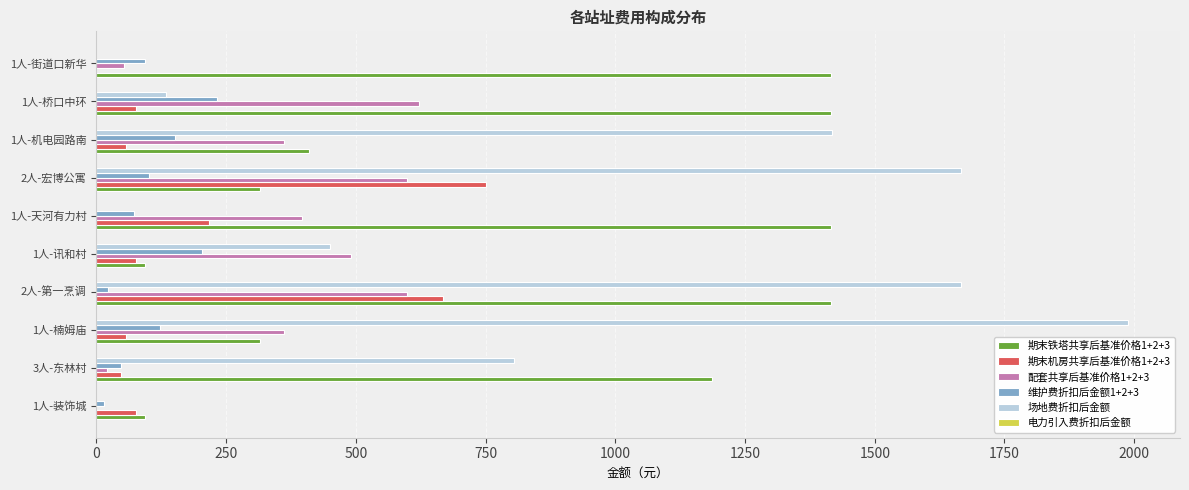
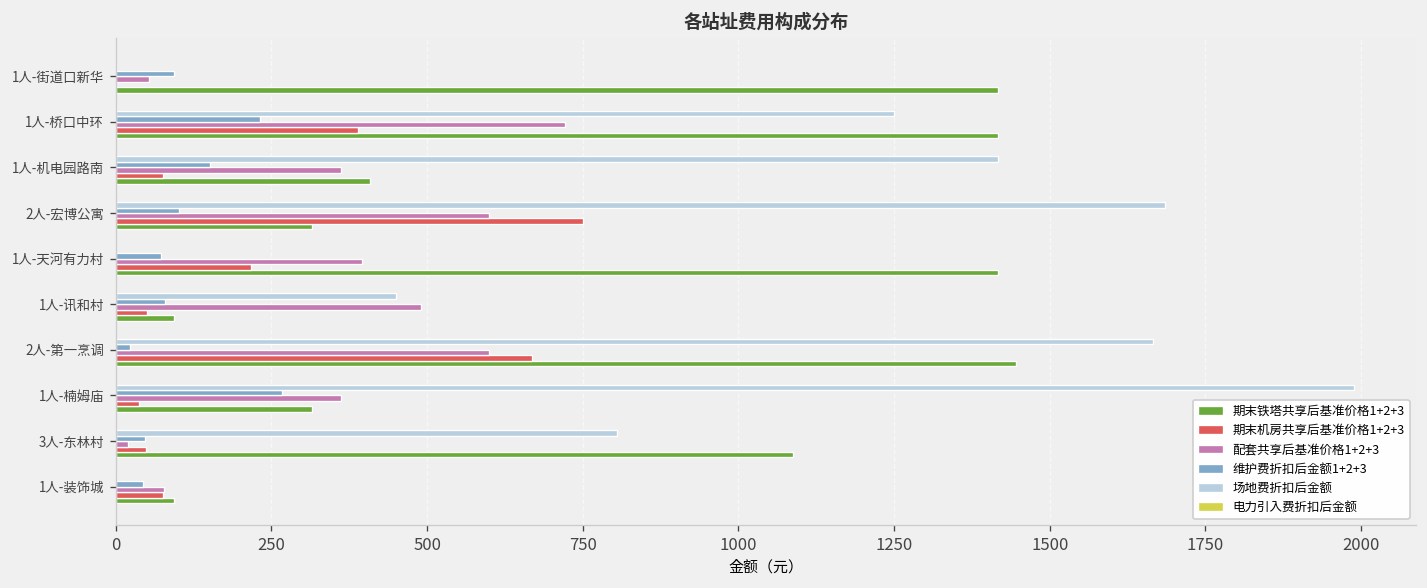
  {
    "期末铁塔共享后基准价格1+2+3": {
      "1人-街道口新华": 1420,
      "1人-桥口中环": 1420,
      "1人-机电园路南": 410,
      "2人-宏博公寓": 310,
      "1人-天河有力村": 1420,
      "1人-讯和村": 90,
-     "2人-第一烹调": 1420,
+     "2人-第一烹调": 1450,
      "1人-楠姆庙": 310,
-     "3人-东林村": 1190,
+     "3人-东林村": 1090,
      "1人-装饰城": 90
    },
    "期末机房共享后基准价格1+2+3": {
      "1人-街道口新华": 0,
-     "1人-桥口中环": 80,
-     "1人-机电园路南": 60,
+     "1人-桥口中环": 390,
+     "1人-机电园路南": 80,
      "2人-宏博公寓": 750,
      "1人-天河有力村": 220,
-     "1人-讯和村": 80,
+     "1人-讯和村": 50,
      "2人-第一烹调": 670,
-     "1人-楠姆庙": 60,
+     "1人-楠姆庙": 40,
      "3人-东林村": 50,
      "1人-装饰城": 80
    },
    "配套共享后基准价格1+2+3": {
      "1人-街道口新华": 50,
-     "1人-桥口中环": 620,
+     "1人-桥口中环": 720,
      "1人-机电园路南": 360,
      "2人-宏博公寓": 600,
      "1人-天河有力村": 400,
      "1人-讯和村": 490,
      "2人-第一烹调": 600,
      "1人-楠姆庙": 360,
      "3人-东林村": 20,
-     "1人-装饰城": 0
+     "1人-装饰城": 80
    },
    "维护费折扣后金额1+2+3": {
      "1人-街道口新华": 90,
      "1人-桥口中环": 230,
      "1人-机电园路南": 150,
      "2人-宏博公寓": 100,
      "1人-天河有力村": 70,
-     "1人-讯和村": 200,
+     "1人-讯和村": 80,
      "2人-第一烹调": 20,
-     "1人-楠姆庙": 120,
+     "1人-楠姆庙": 270,
      "3人-东林村": 50,
-     "1人-装饰城": 20
+     "1人-装饰城": 40
    },
    "场地费折扣后金额": {
      "1人-街道口新华": 0,
-     "1人-桥口中环": 130,
+     "1人-桥口中环": 1250,
      "1人-机电园路南": 1420,
-     "2人-宏博公寓": 1670,
+     "2人-宏博公寓": 1690,
      "1人-天河有力村": 0,
      "1人-讯和村": 450,
      "2人-第一烹调": 1670,
      "1人-楠姆庙": 1990,
      "3人-东林村": 800,
      "1人-装饰城": 0
    },
    "电力引入费折扣后金额": {
      "1人-街道口新华": 0,
      "1人-桥口中环": 0,
      "1人-机电园路南": 0,
      "2人-宏博公寓": 0,
      "1人-天河有力村": 0,
      "1人-讯和村": 0,
      "2人-第一烹调": 0,
      "1人-楠姆庙": 0,
      "3人-东林村": 0,
      "1人-装饰城": 0
    }
  }
